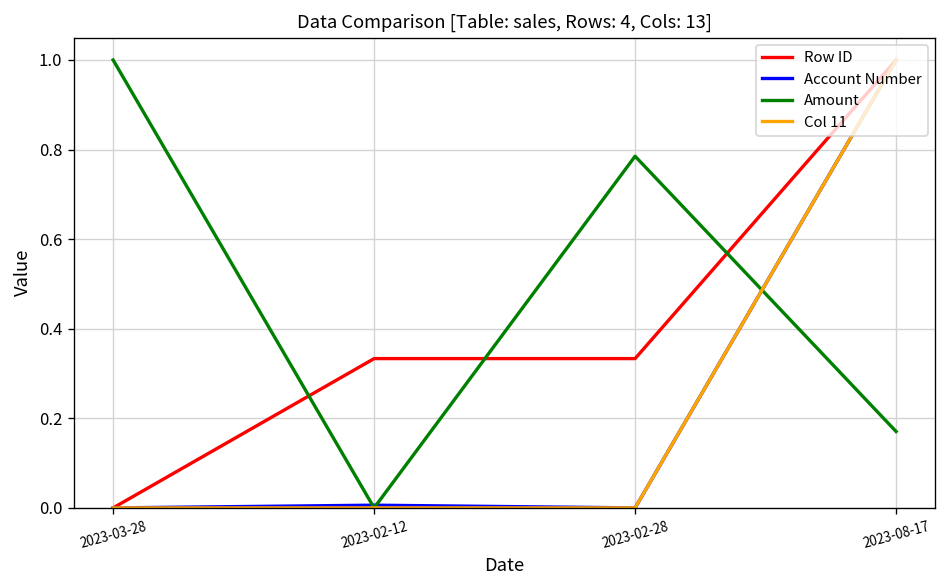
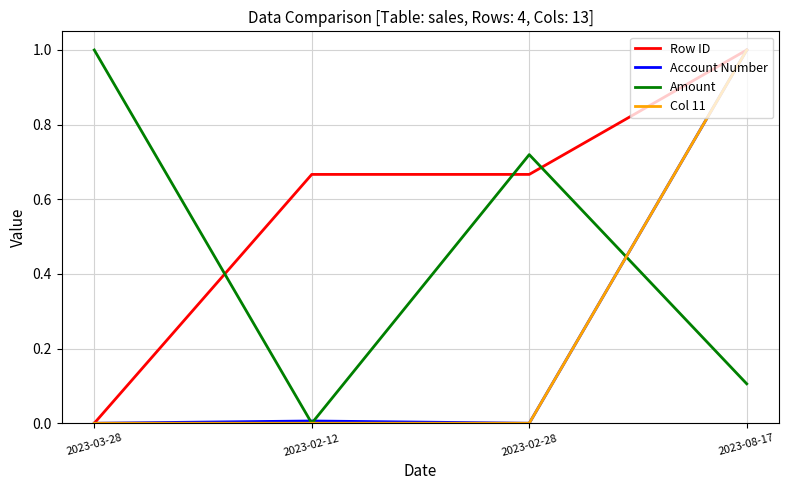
  {
    "Row ID": {
-     "2023-02-12": 0.33,
-     "2023-02-28": 0.33
+     "2023-02-12": 0.67,
+     "2023-02-28": 0.67
    },
    "Amount": {
      "2023-03-28": 1.00,
-     "2023-02-28": 0.79,
-     "2023-08-17": 0.17
+     "2023-02-28": 0.72,
+     "2023-08-17": 0.11
    }
  }
